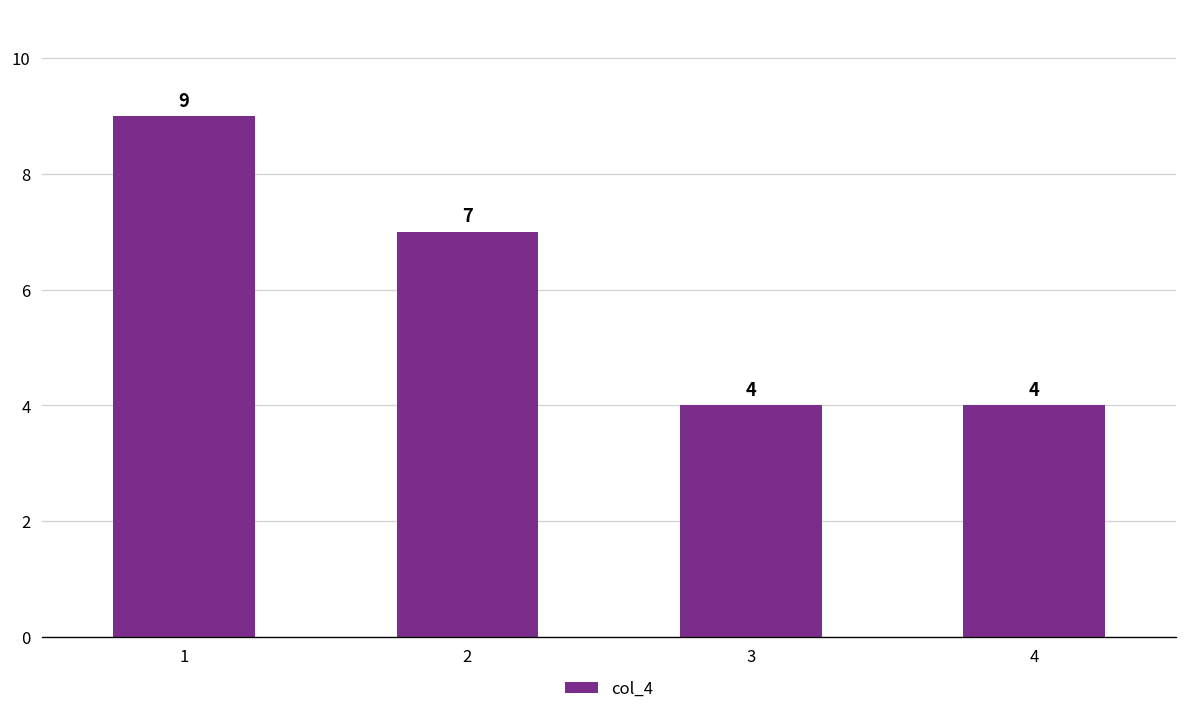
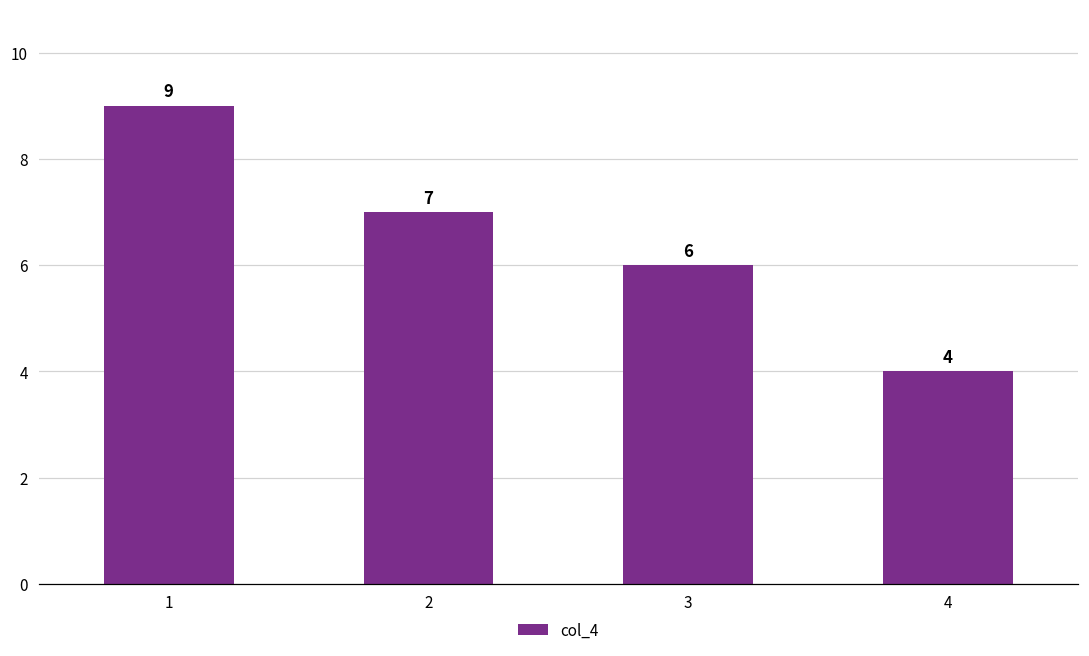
  {
    "1": 9,
    "2": 7,
-   "3": 4,
+   "3": 6,
    "4": 4
  }
